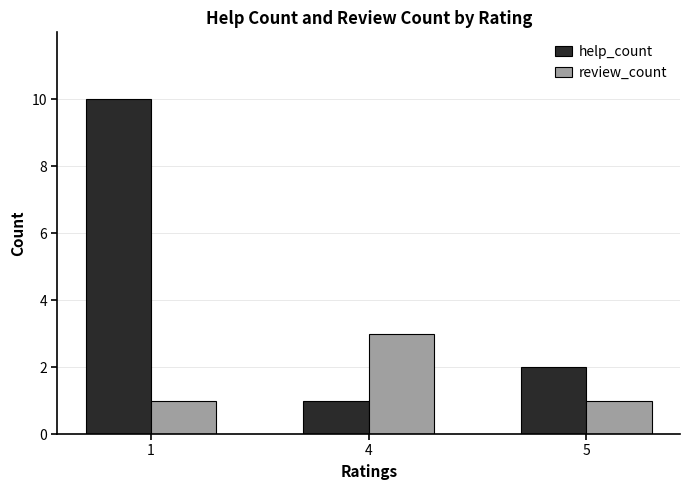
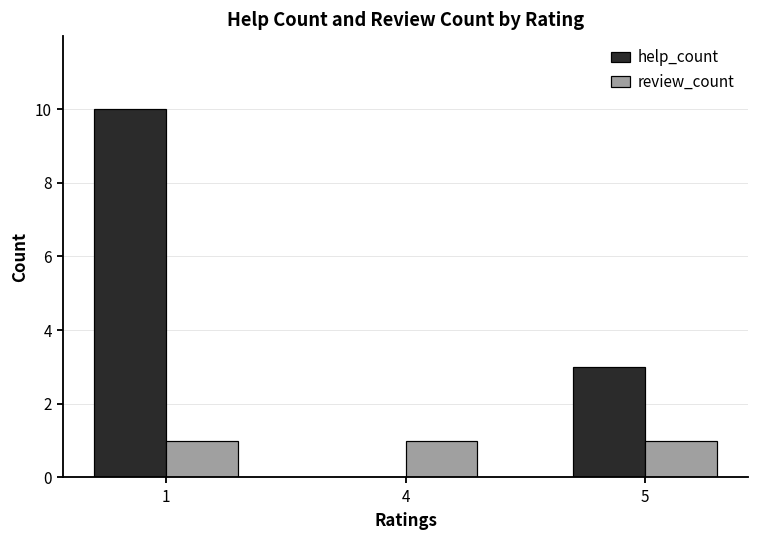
  {
    "help_count": {
      "1": 10,
-     "4": 1,
-     "5": 2
+     "4": 0,
+     "5": 3
    },
    "review_count": {
      "1": 1,
-     "4": 3,
+     "4": 1,
      "5": 1
    }
  }
